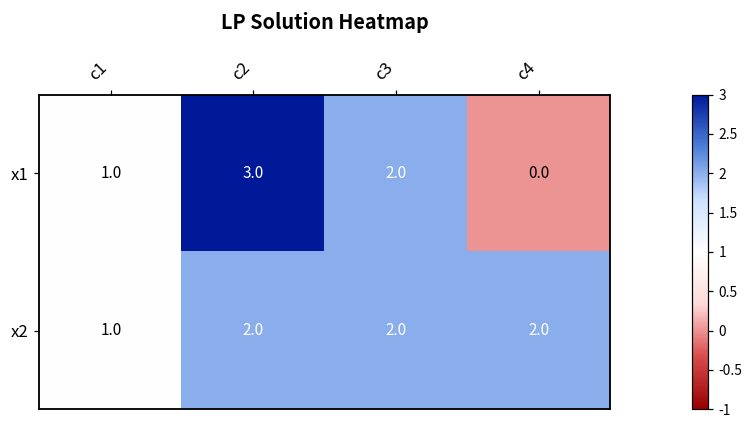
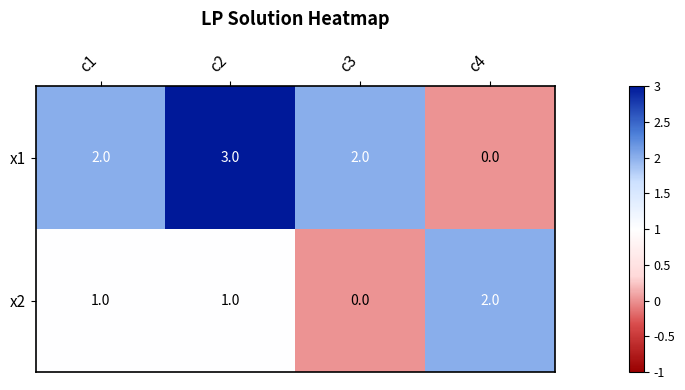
  {
    "x1": {
-     "c1": 1.0,
+     "c1": 2.0,
      "c2": 3.0,
      "c3": 2.0,
      "c4": 0.0
    },
    "x2": {
      "c1": 1.0,
-     "c2": 2.0,
-     "c3": 2.0,
+     "c2": 1.0,
+     "c3": 0.0,
      "c4": 2.0
    }
  }
